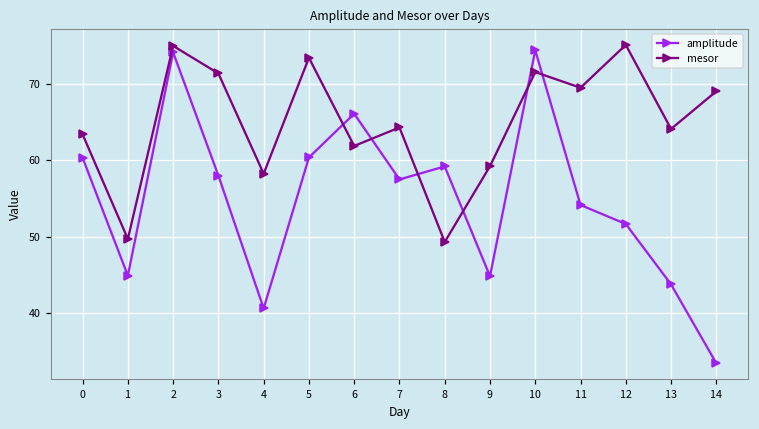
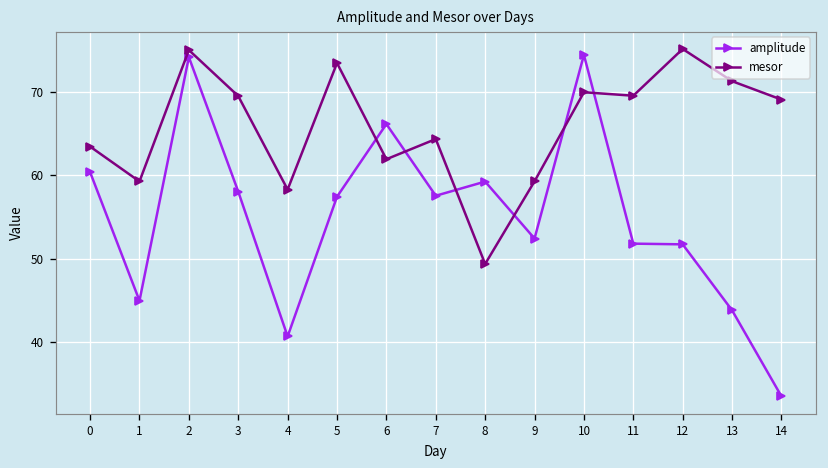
  {
    "amplitude": {
      "0": 60,
      "1": 45,
      "2": 74,
      "3": 58,
      "4": 41,
-     "5": 60,
+     "5": 57,
      "6": 66,
      "7": 58,
      "8": 59,
-     "9": 45,
+     "9": 52,
      "10": 74,
-     "11": 54,
+     "11": 52,
      "12": 52,
      "13": 44,
      "14": 33
    },
    "mesor": {
      "0": 63,
-     "1": 50,
+     "1": 59,
      "2": 75,
-     "3": 71,
+     "3": 69,
      "4": 58,
      "5": 73,
      "6": 62,
      "7": 64,
      "8": 49,
      "9": 59,
-     "10": 72,
+     "10": 70,
      "11": 70,
      "12": 75,
-     "13": 64,
+     "13": 71,
      "14": 69
    }
  }
